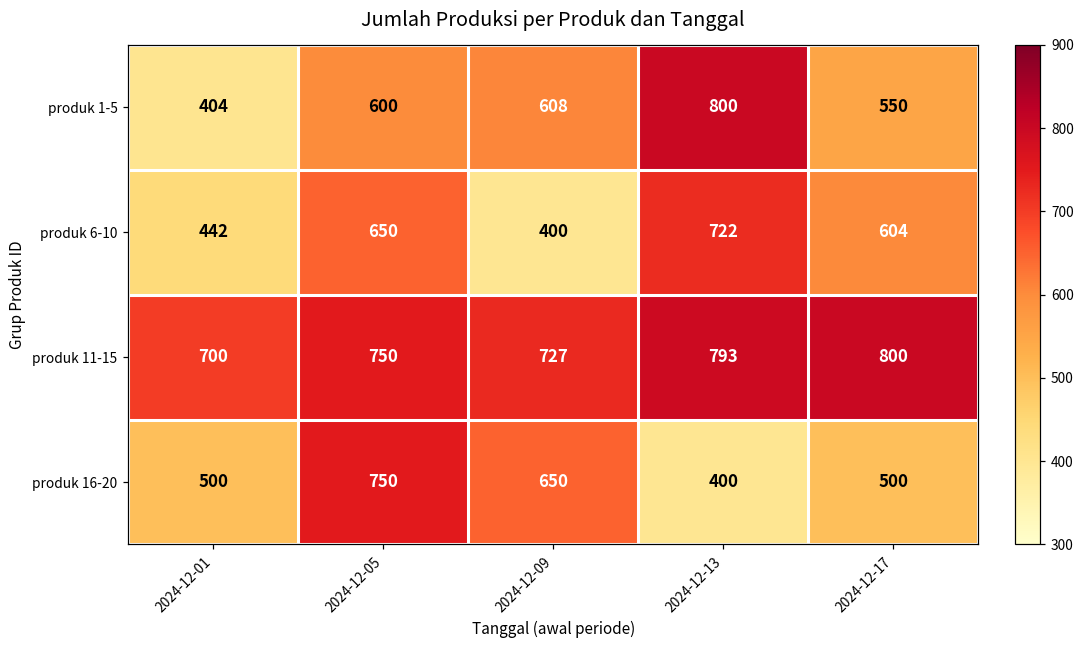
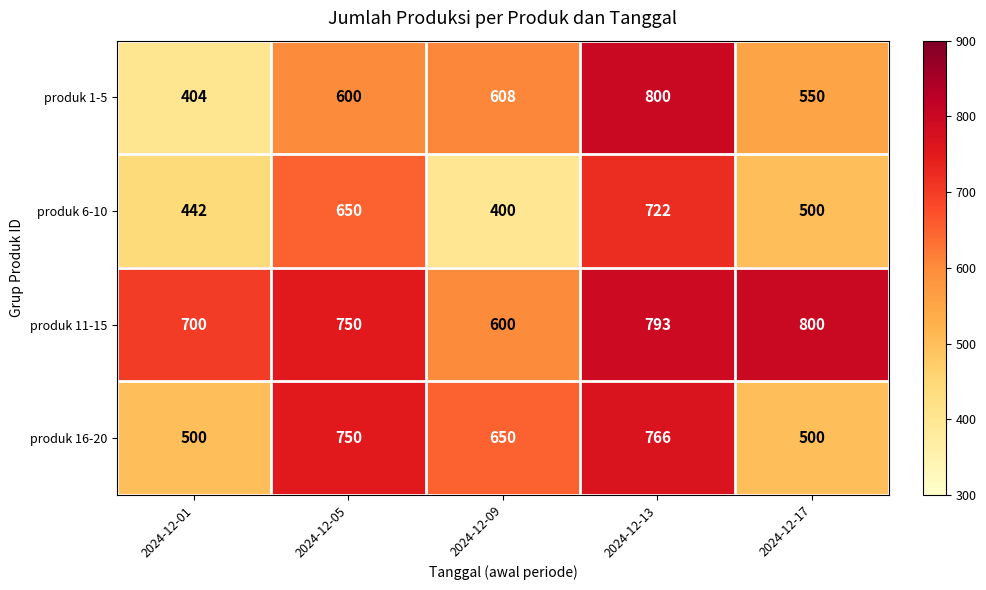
  {
    "produk 1-5": {
      "2024-12-01": 404,
      "2024-12-05": 600,
      "2024-12-09": 608,
      "2024-12-13": 800,
      "2024-12-17": 550
    },
    "produk 6-10": {
      "2024-12-01": 442,
      "2024-12-05": 650,
      "2024-12-09": 400,
      "2024-12-13": 722,
-     "2024-12-17": 604
+     "2024-12-17": 500
    },
    "produk 11-15": {
      "2024-12-01": 700,
      "2024-12-05": 750,
-     "2024-12-09": 727,
+     "2024-12-09": 600,
      "2024-12-13": 793,
      "2024-12-17": 800
    },
    "produk 16-20": {
      "2024-12-01": 500,
      "2024-12-05": 750,
      "2024-12-09": 650,
-     "2024-12-13": 400,
+     "2024-12-13": 766,
      "2024-12-17": 500
    }
  }
